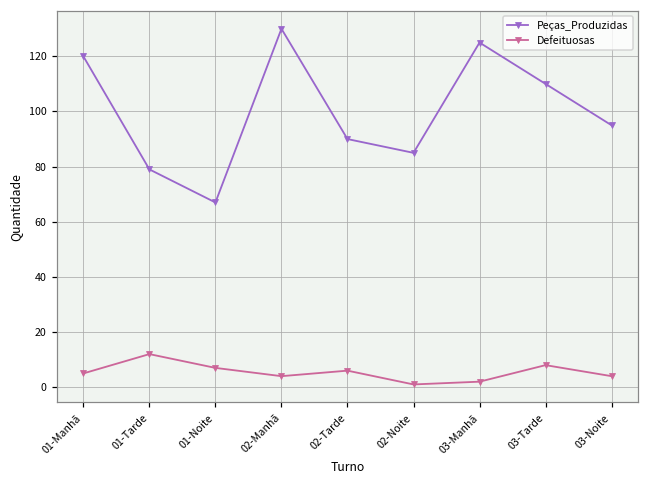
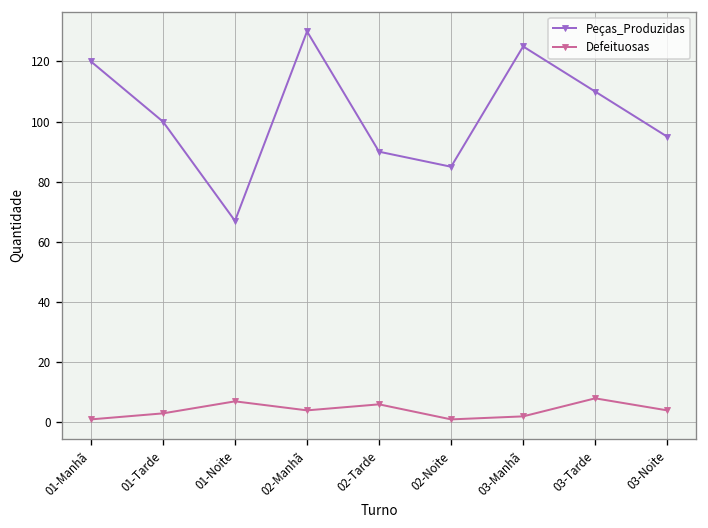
  {
    "Peças_Produzidas": {
      "01-Manhã": 120,
-     "01-Tarde": 79,
+     "01-Tarde": 100,
      "01-Noite": 67,
      "02-Manhã": 130,
      "02-Tarde": 90,
      "02-Noite": 85,
      "03-Manhã": 125,
      "03-Tarde": 110,
      "03-Noite": 95
    },
    "Defeituosas": {
-     "01-Manhã": 5,
-     "01-Tarde": 12,
+     "01-Manhã": 1,
+     "01-Tarde": 3,
      "01-Noite": 7,
      "02-Manhã": 4,
      "02-Tarde": 6,
      "02-Noite": 1,
      "03-Manhã": 2,
      "03-Tarde": 8,
      "03-Noite": 4
    }
  }
